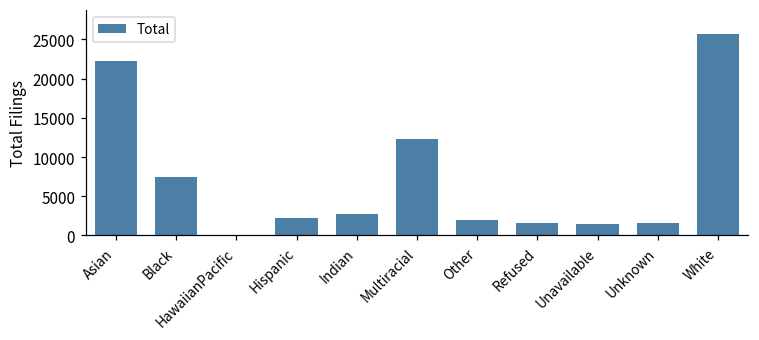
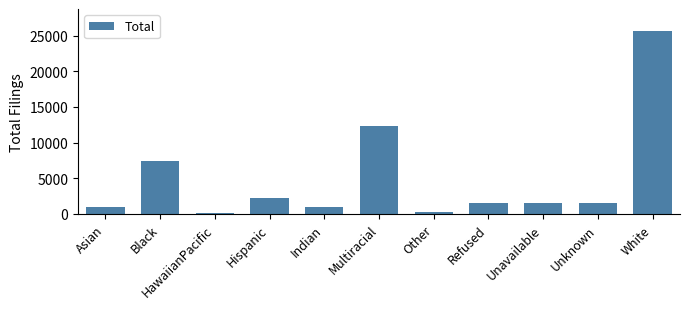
  {
-   "Asian": 22000,
+   "Asian": 1000,
    "Black": 7000,
    "Hispanic": 2000,
-   "Indian": 3000,
+   "Indian": 1000,
    "Multiracial": 12000,
-   "Other": 2000,
+   "Other": 0,
    "Refused": 2000,
    "Unavailable": 1000,
    "Unknown": 2000,
    "White": 26000
  }
